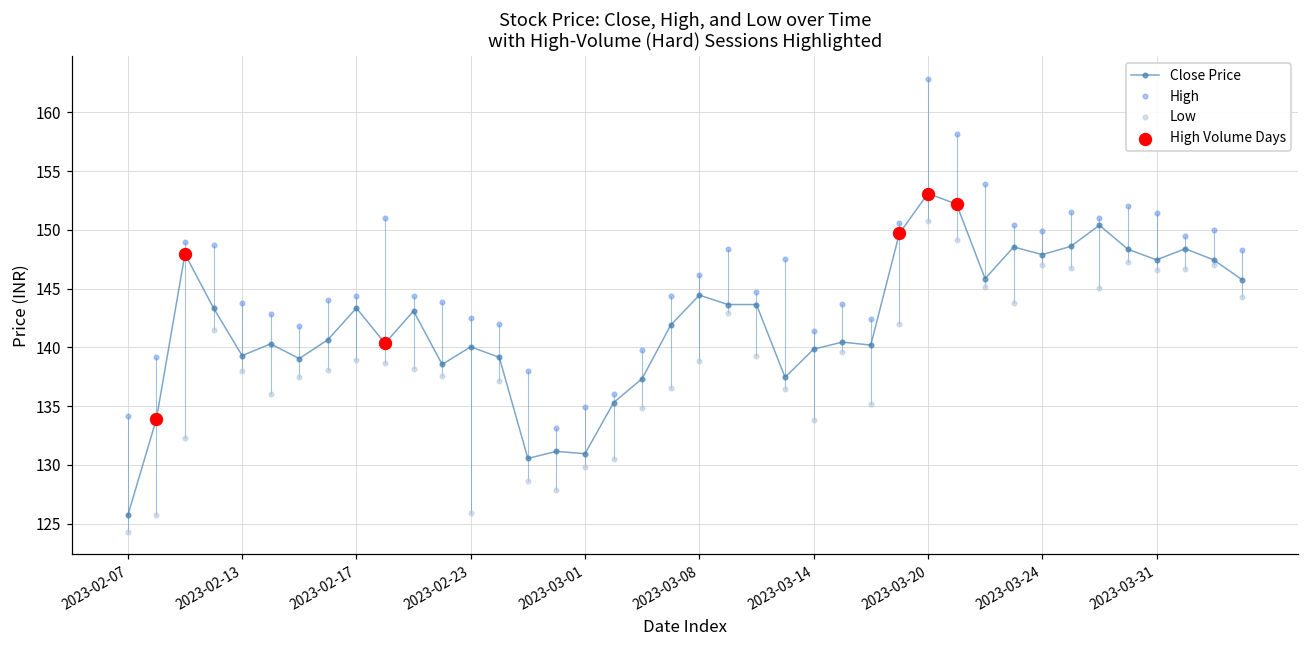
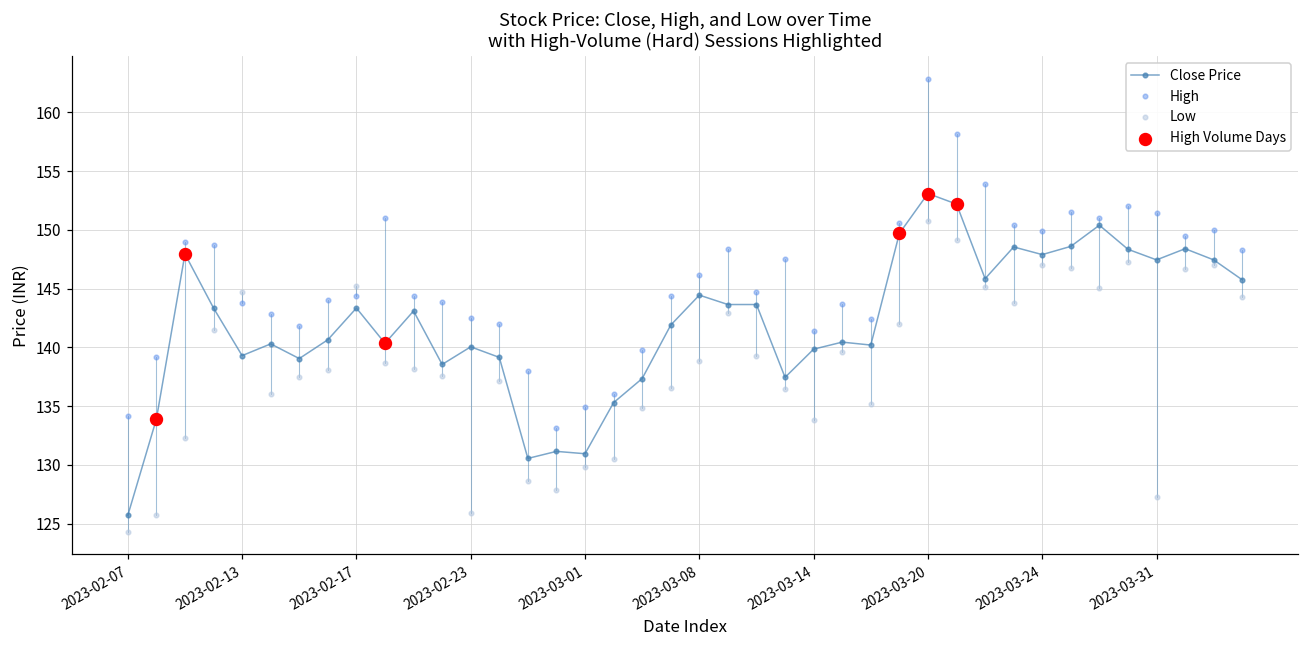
  {
    "Low": {
-     "2023-02-13": 138.0,
-     "2023-02-17": 138.9,
-     "2023-03-31": 146.6
+     "2023-02-13": 144.7,
+     "2023-02-17": 145.2,
+     "2023-03-31": 127.3
    }
  }
